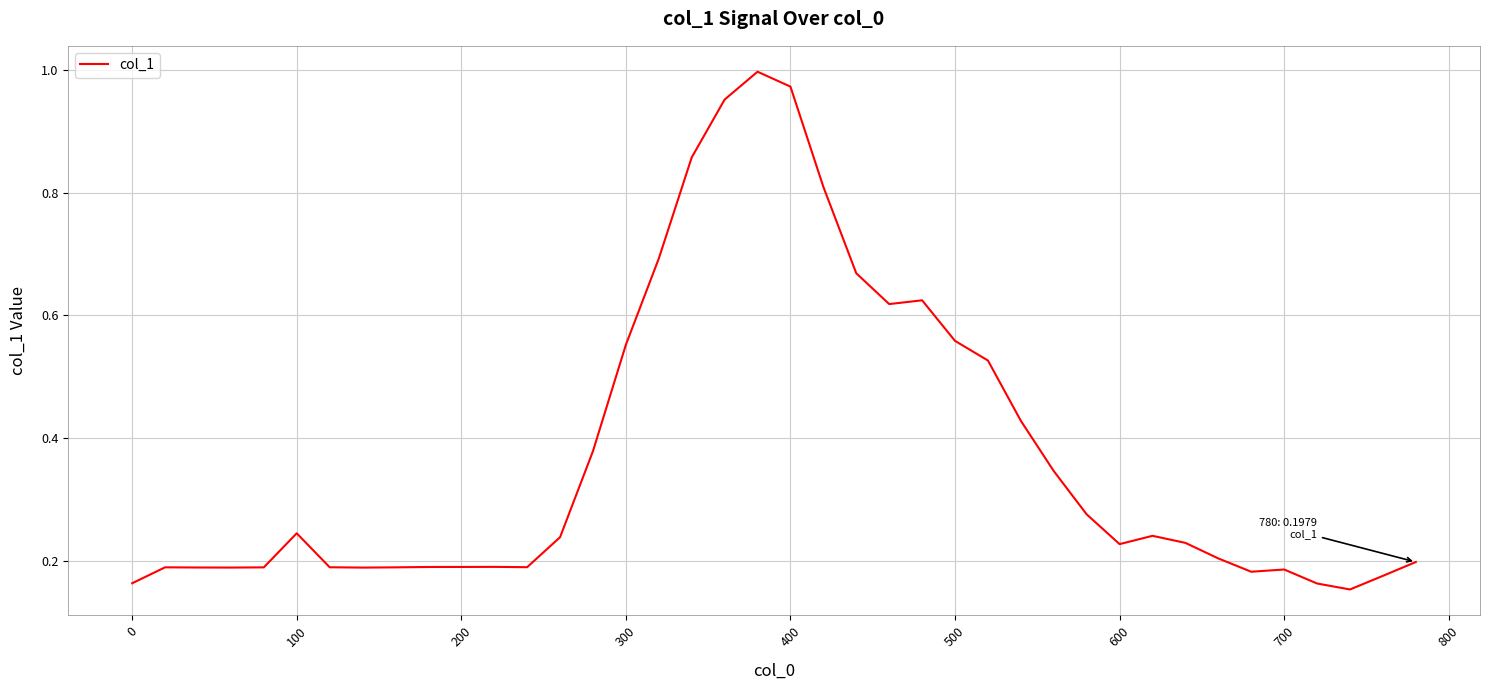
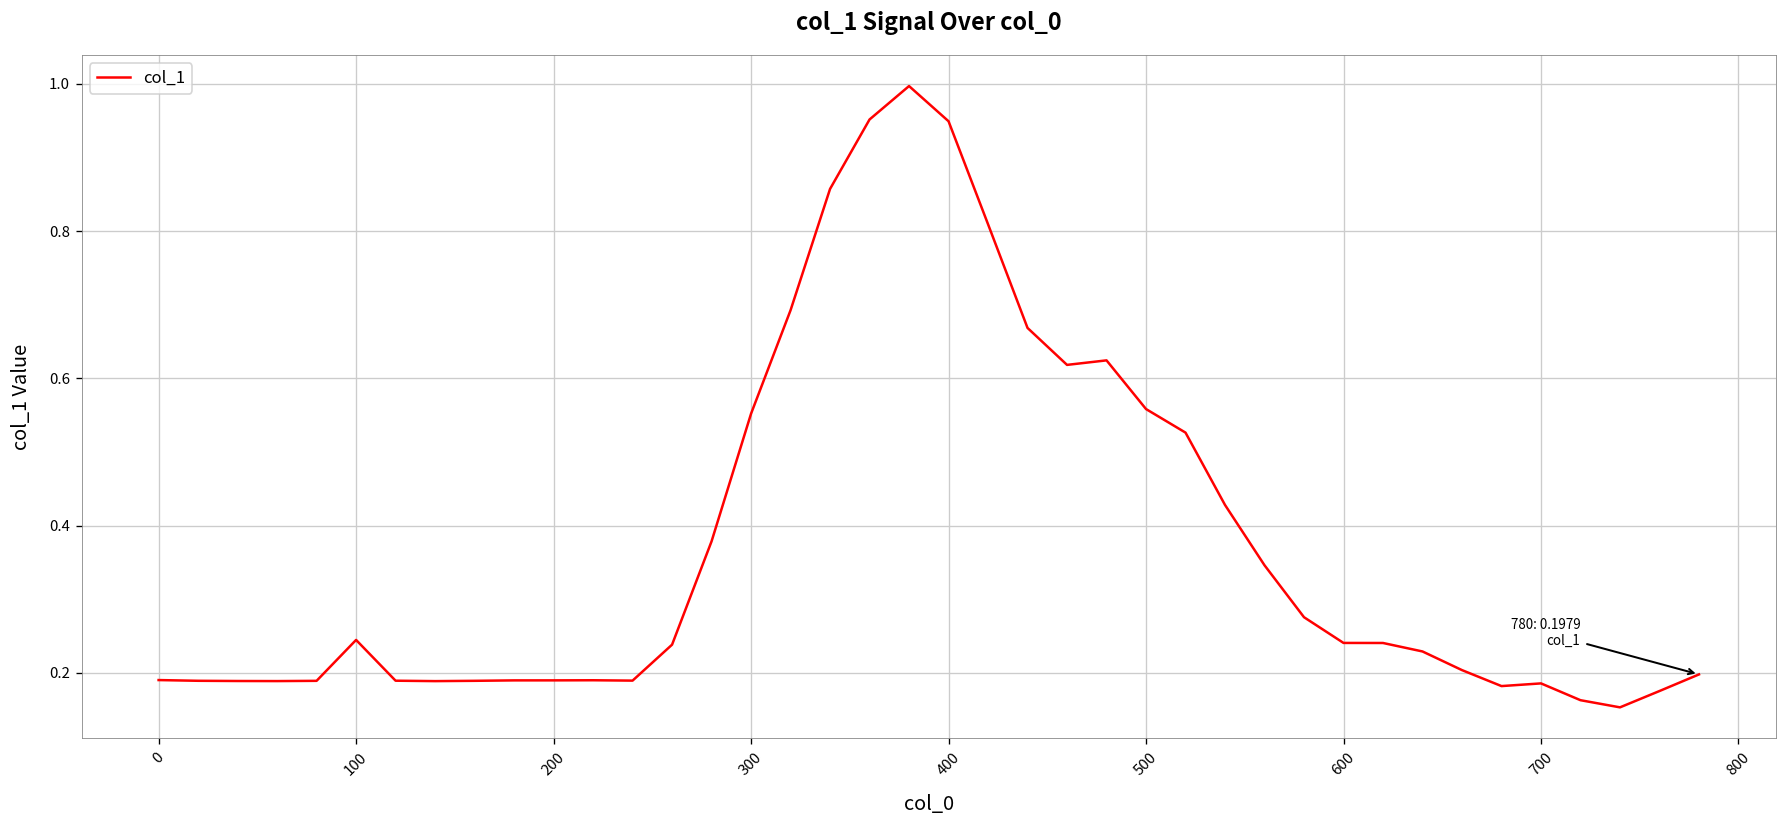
  {
-   "0": 0.16,
+   "0": 0.19,
    "100": 0.24,
    "200": 0.19,
    "300": 0.55,
-   "400": 0.97,
+   "400": 0.95,
    "500": 0.56,
-   "600": 0.23,
+   "600": 0.24,
    "700": 0.19
  }
